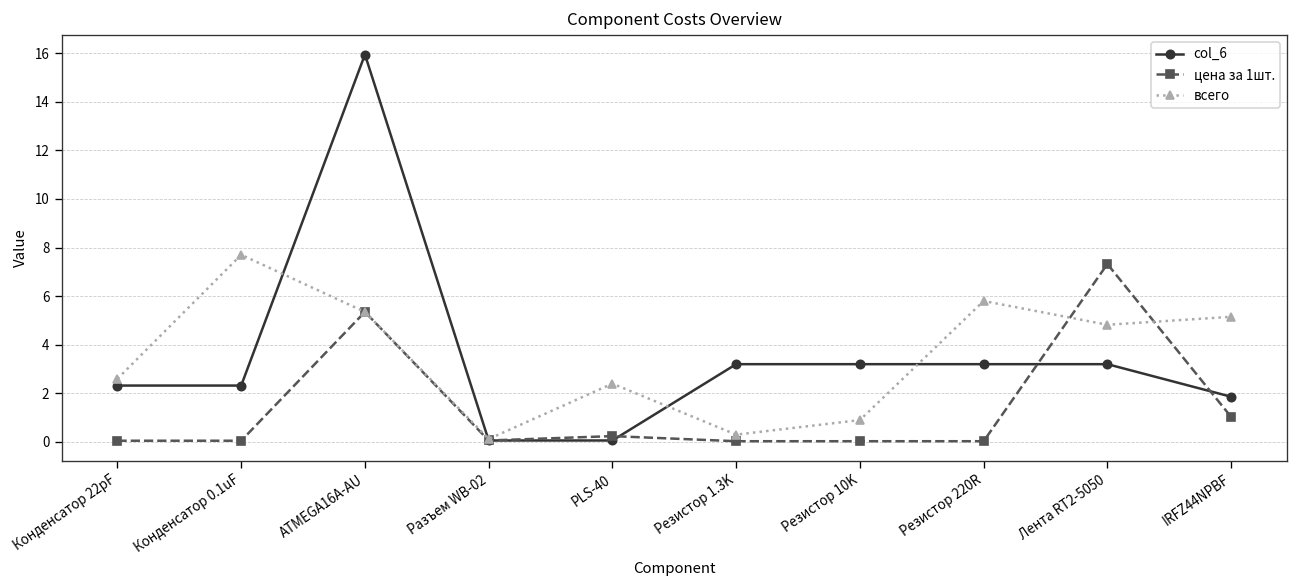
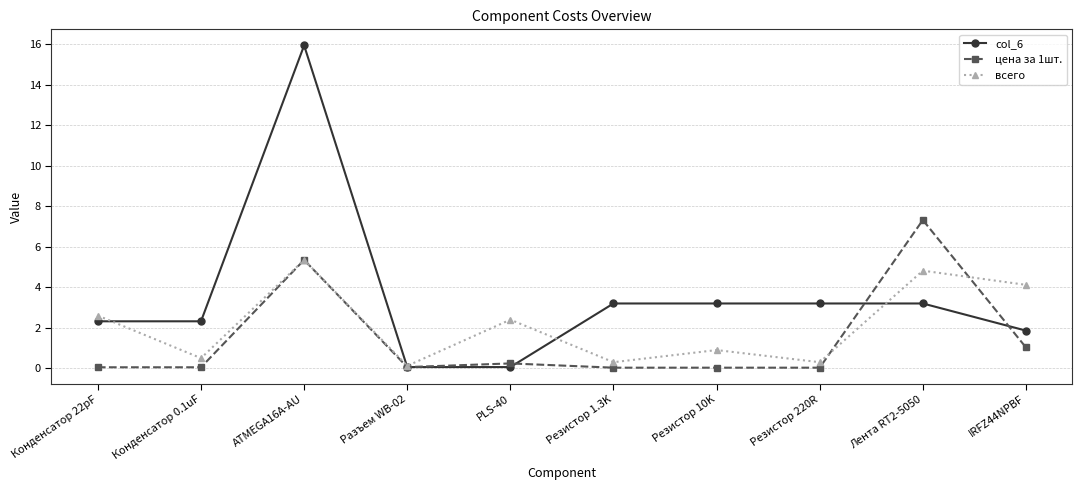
  {
    "всего": {
      "Конденсатор 22pF": 2.6,
-     "Конденсатор 0.1uF": 7.7,
+     "Конденсатор 0.1uF": 0.5,
      "PLS-40": 2.4,
      "Резистор 1.3K": 0.3,
      "Резистор 10K": 0.9,
-     "Резистор 220R": 5.8,
+     "Резистор 220R": 0.3,
      "Лента RT2-5050": 4.8,
-     "IRFZ44NPBF": 5.2
+     "IRFZ44NPBF": 4.1
    }
  }
